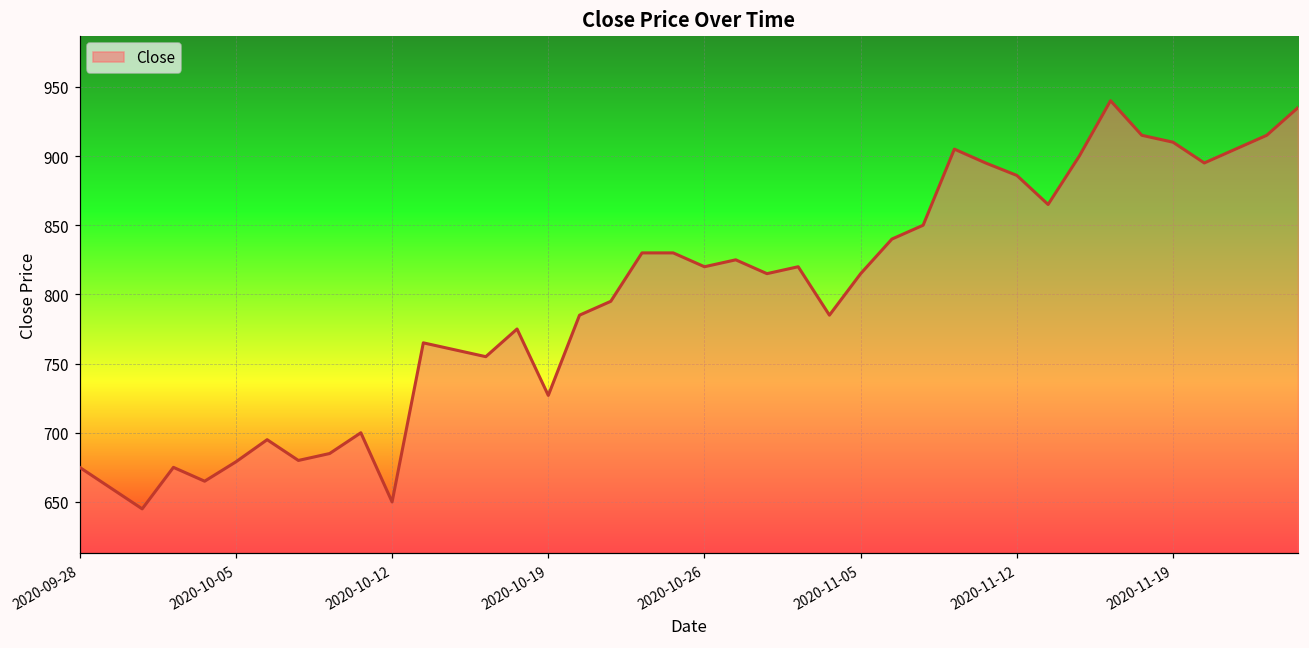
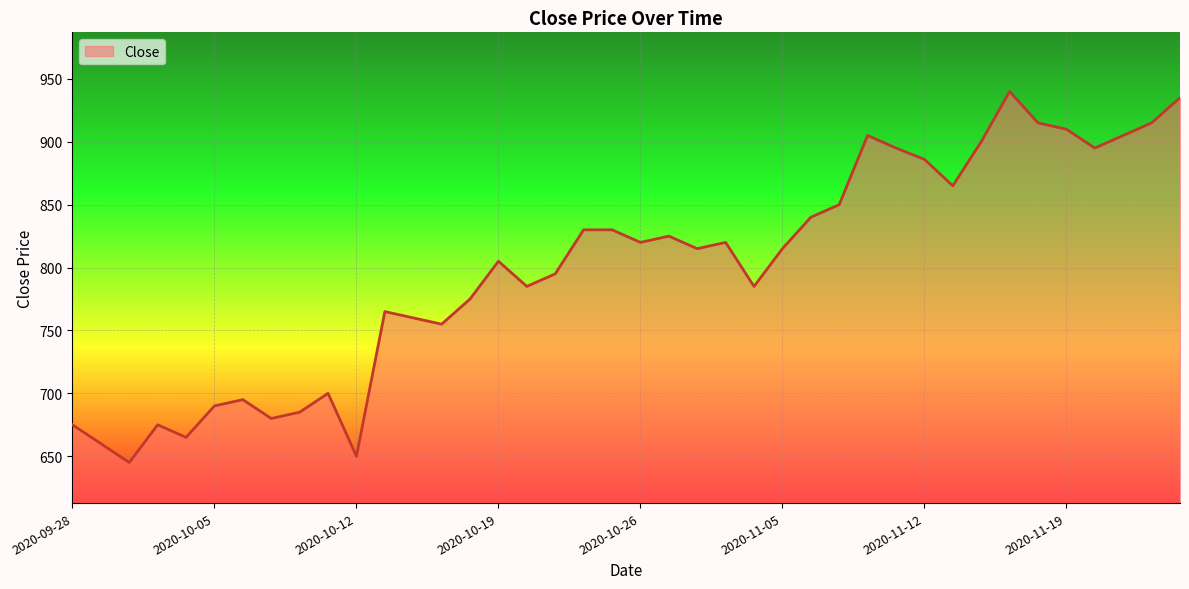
  {
    "2020-09-28": 675,
-   "2020-10-05": 679,
+   "2020-10-05": 690,
    "2020-10-12": 650,
-   "2020-10-19": 727,
+   "2020-10-19": 805,
    "2020-10-26": 820,
    "2020-11-05": 815,
    "2020-11-12": 886,
    "2020-11-19": 910
  }
